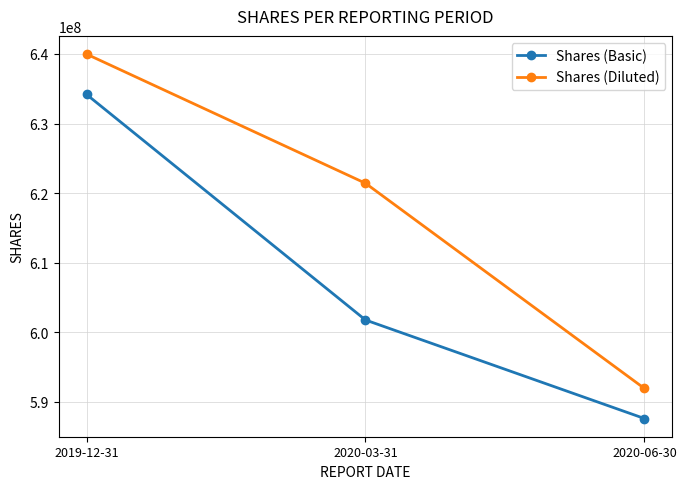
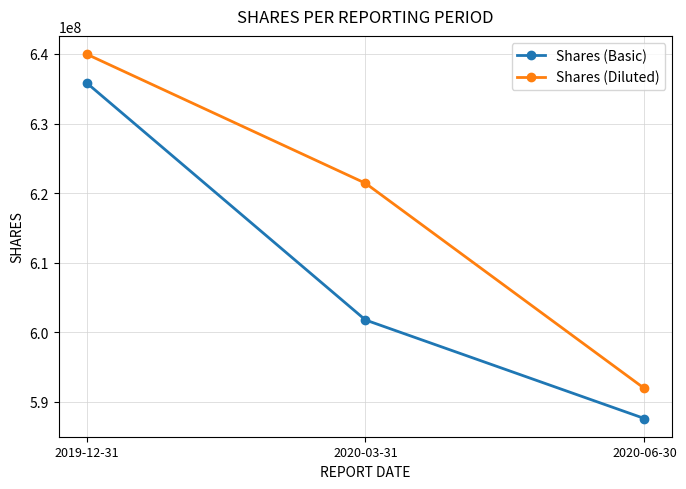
  {
    "Shares (Basic)": {
-     "2019-12-31": 634000000,
+     "2019-12-31": 636000000,
      "2020-03-31": 602000000,
      "2020-06-30": 588000000
    },
    "Shares (Diluted)": {
      "2019-12-31": 640000000,
      "2020-03-31": 621000000,
      "2020-06-30": 592000000
    }
  }
